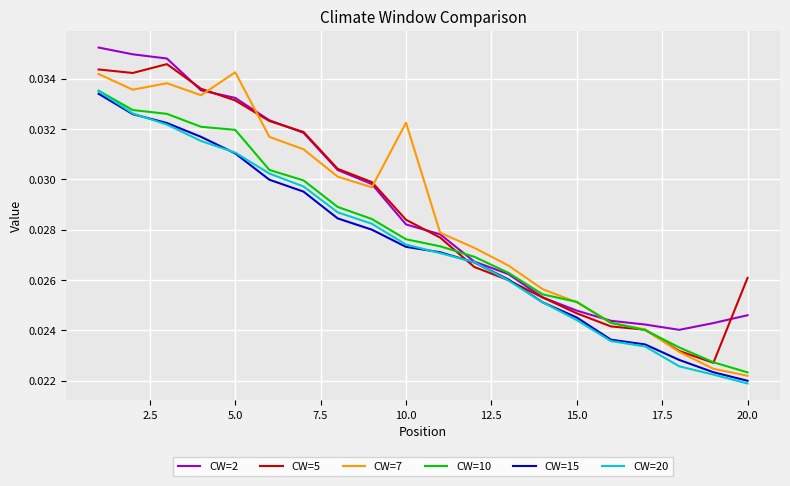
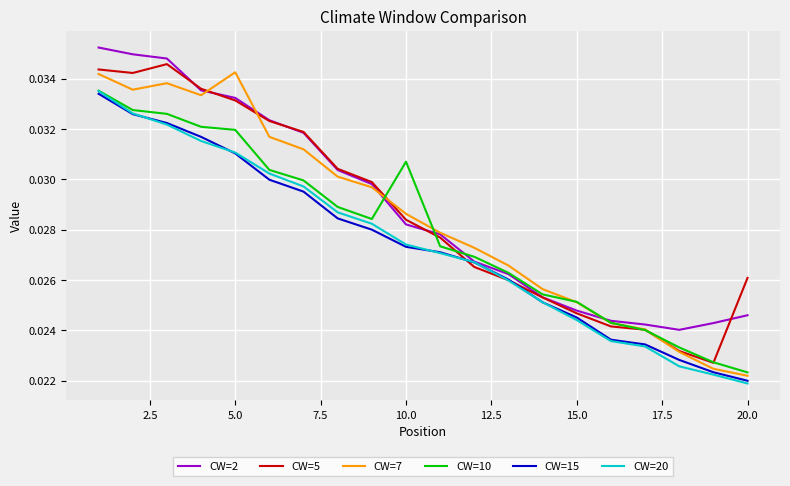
  {
    "CW=2": {
      "10.0": 0.0282,
      "15.0": 0.0248,
      "20.0": 0.0246
    },
    "CW=5": {
      "10.0": 0.0284,
      "15.0": 0.0247,
      "20.0": 0.0261
    },
    "CW=7": {
      "5.0": 0.0343,
-     "10.0": 0.0323,
+     "10.0": 0.0286,
      "20.0": 0.0222
    },
    "CW=10": {
      "5.0": 0.0320,
-     "10.0": 0.0276,
+     "10.0": 0.0307,
      "20.0": 0.0223
    },
    "CW=15": {
      "15.0": 0.0245,
      "20.0": 0.0220
    },
    "CW=20": {
      "15.0": 0.0244,
      "20.0": 0.0219
    }
  }
